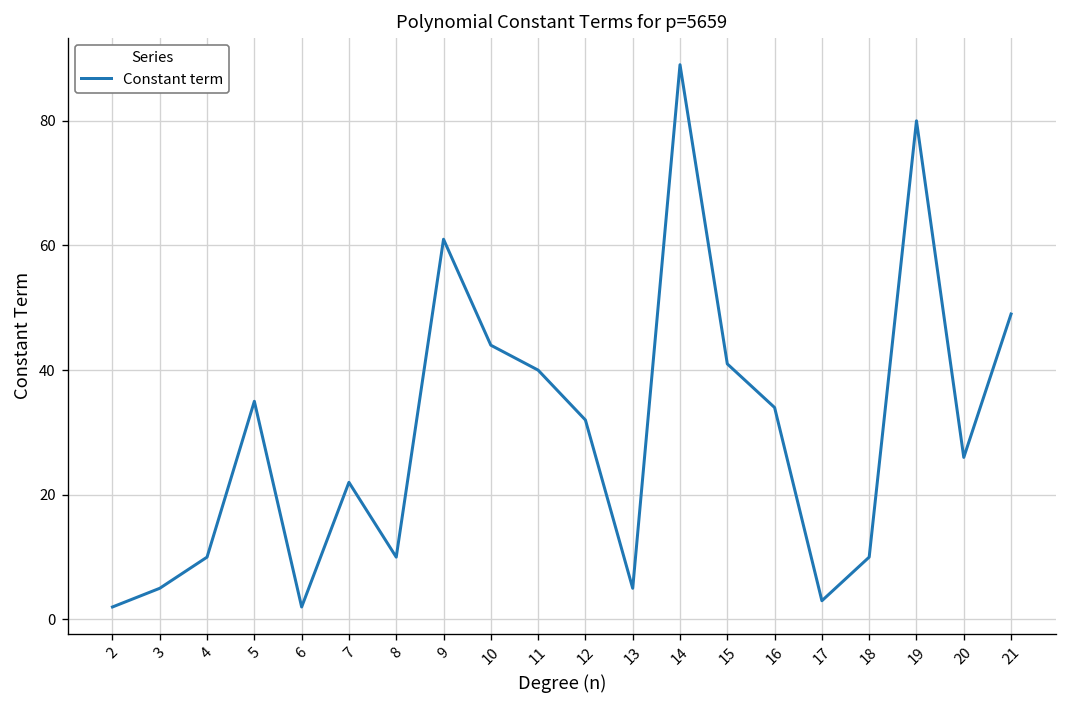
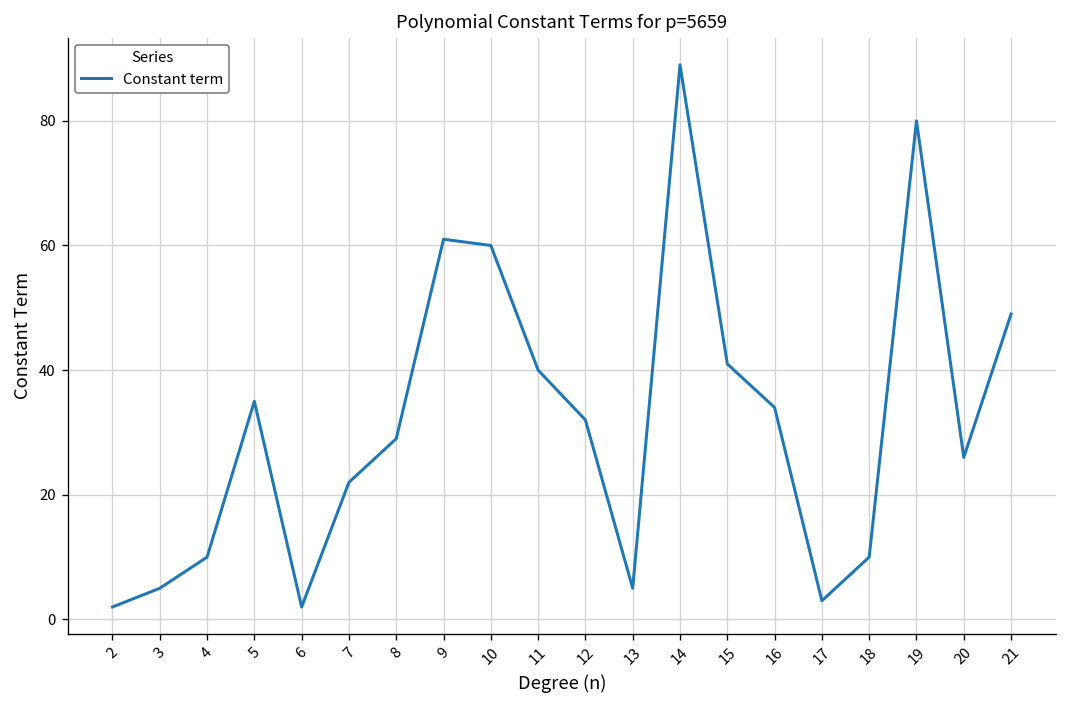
  {
    "2": 2,
    "3": 5,
    "4": 10,
    "5": 35,
    "6": 2,
    "7": 22,
-   "8": 10,
+   "8": 29,
    "9": 61,
-   "10": 44,
+   "10": 60,
    "11": 40,
    "12": 32,
    "13": 5,
    "14": 89,
    "15": 41,
    "16": 34,
    "17": 3,
    "18": 10,
    "19": 80,
    "20": 26,
    "21": 49
  }
